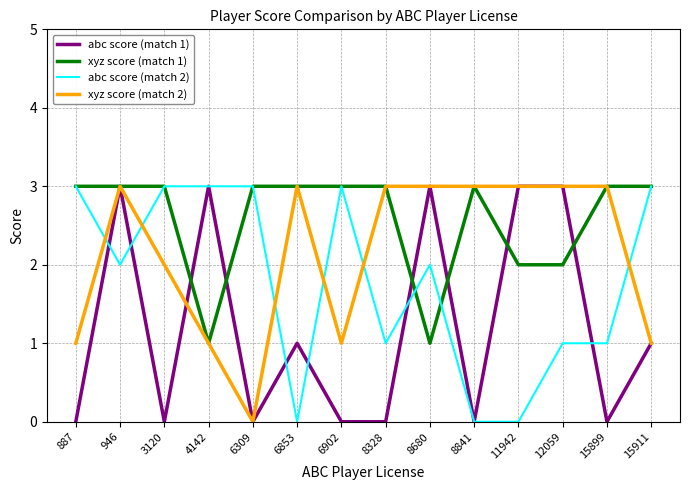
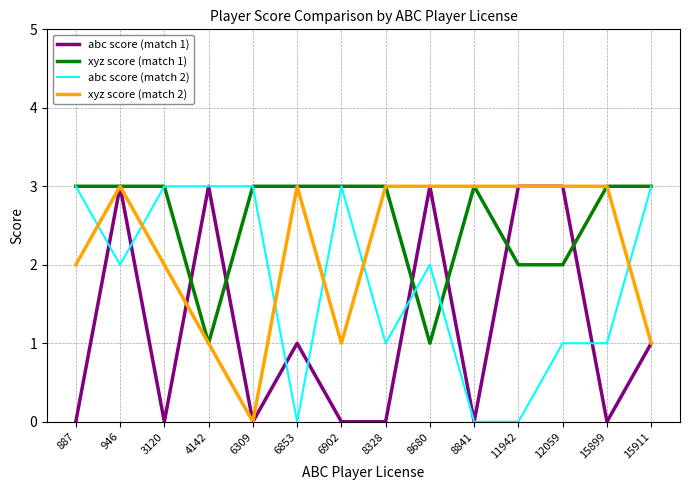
  {
    "abc score (match 1)": {
      "887": 0,
      "3120": 0,
      "6853": 1,
      "6902": 0,
      "8328": 0,
      "15899": 0
    },
    "xyz score (match 1)": {
      "8680": 1,
      "11942": 2,
      "12059": 2
    },
    "abc score (match 2)": {
      "946": 2,
      "6853": 0,
      "8328": 1,
      "8680": 2,
      "11942": 0,
      "12059": 1,
      "15899": 1
    },
    "xyz score (match 2)": {
-     "887": 1,
+     "887": 2,
      "3120": 2,
      "6902": 1
    }
  }
